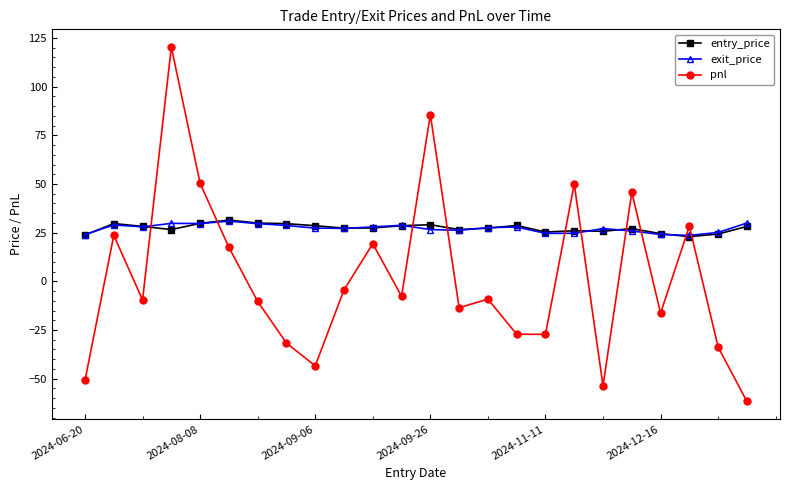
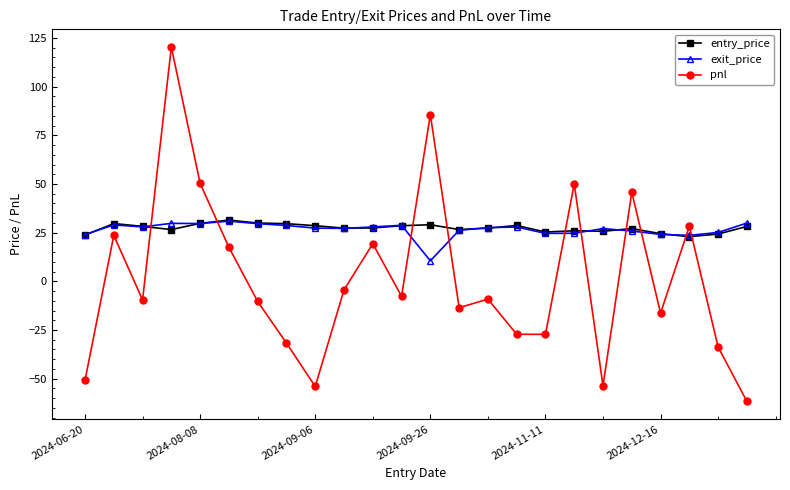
  {
    "entry_price": {
      "2024-09-26": 29
    },
    "exit_price": {
-     "2024-09-26": 27
+     "2024-09-26": 11
    },
    "pnl": {
      "2024-06-20": -51,
      "2024-08-08": 50,
-     "2024-09-06": -43,
+     "2024-09-06": -54,
      "2024-09-26": 86,
      "2024-11-11": -27,
      "2024-12-16": -16
    }
  }
